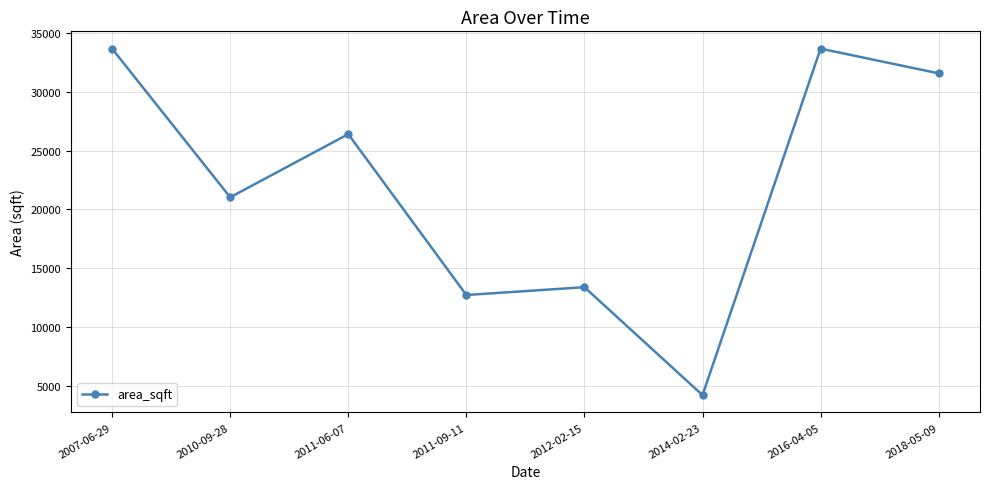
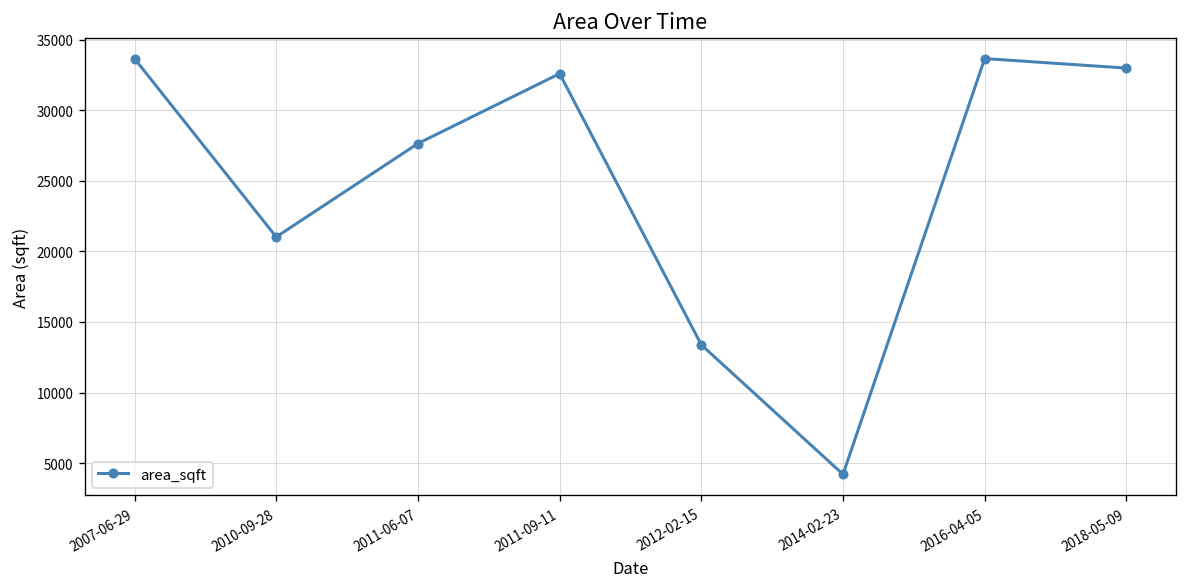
  {
    "2007-06-29": 33700,
    "2010-09-28": 21000,
-   "2011-06-07": 26400,
-   "2011-09-11": 12700,
+   "2011-06-07": 27600,
+   "2011-09-11": 32600,
    "2012-02-15": 13400,
    "2014-02-23": 4200,
    "2016-04-05": 33700,
-   "2018-05-09": 31600
+   "2018-05-09": 33000
  }
